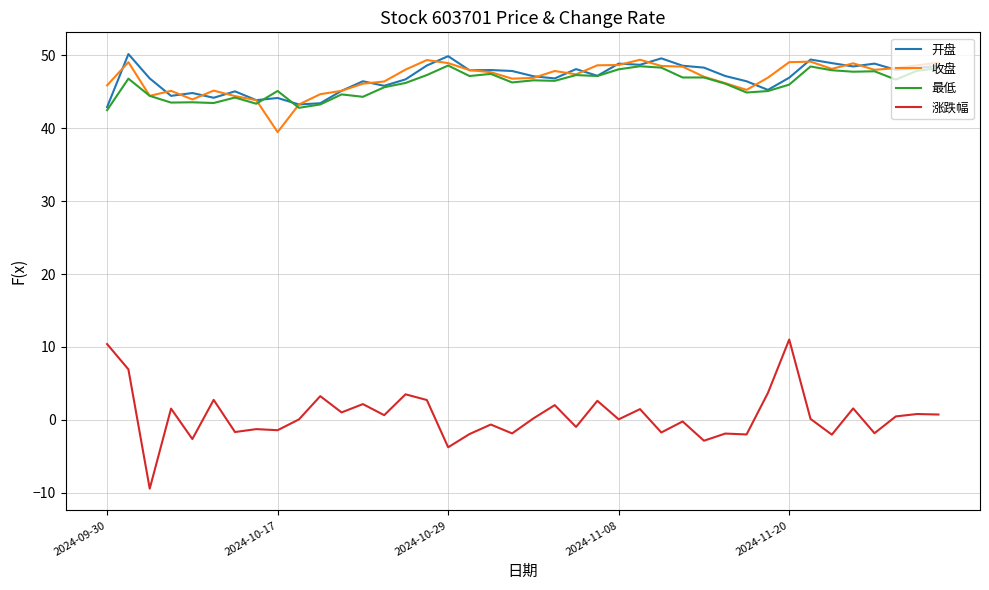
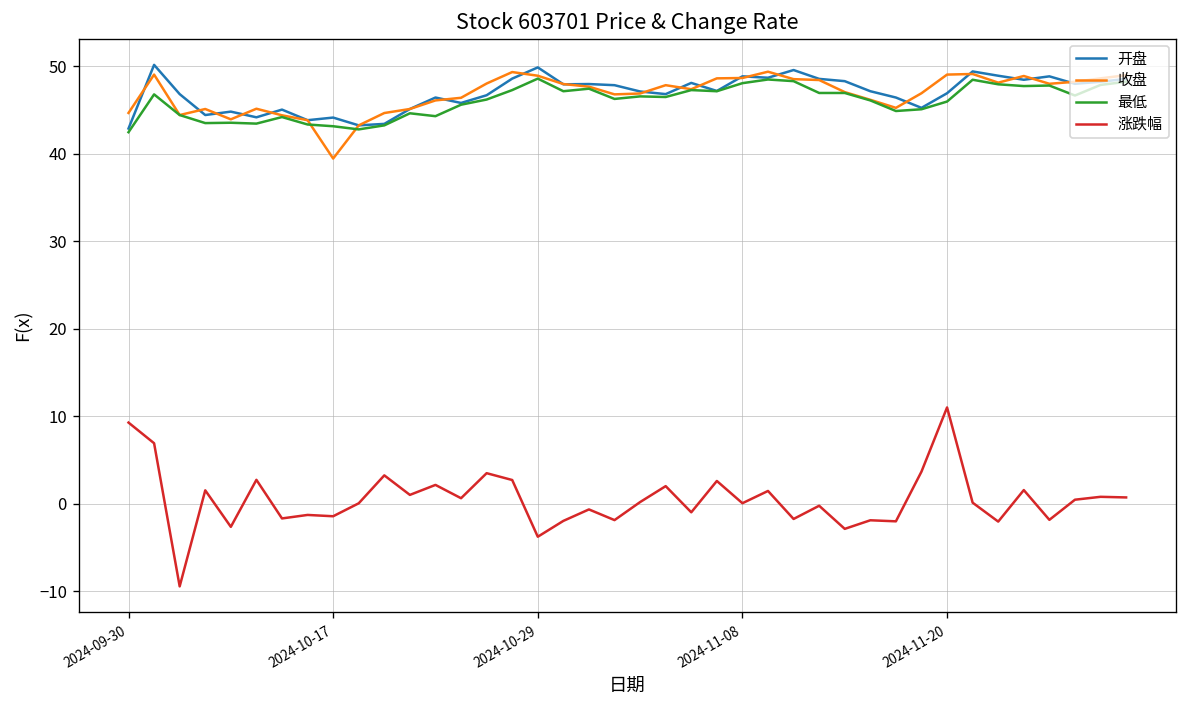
  {
    "开盘": {
      "2024-09-30": 43,
      "2024-10-17": 44,
      "2024-10-29": 50,
      "2024-11-20": 47
    },
    "收盘": {
-     "2024-09-30": 46,
+     "2024-09-30": 45,
      "2024-10-17": 39,
      "2024-11-20": 49
    },
    "最低": {
      "2024-09-30": 42,
-     "2024-10-17": 45,
+     "2024-10-17": 43,
      "2024-11-08": 48,
      "2024-11-20": 46
    },
    "涨跌幅": {
-     "2024-09-30": 10,
+     "2024-09-30": 9,
      "2024-10-17": -1,
      "2024-10-29": -4,
      "2024-11-08": 0,
      "2024-11-20": 11
    }
  }
